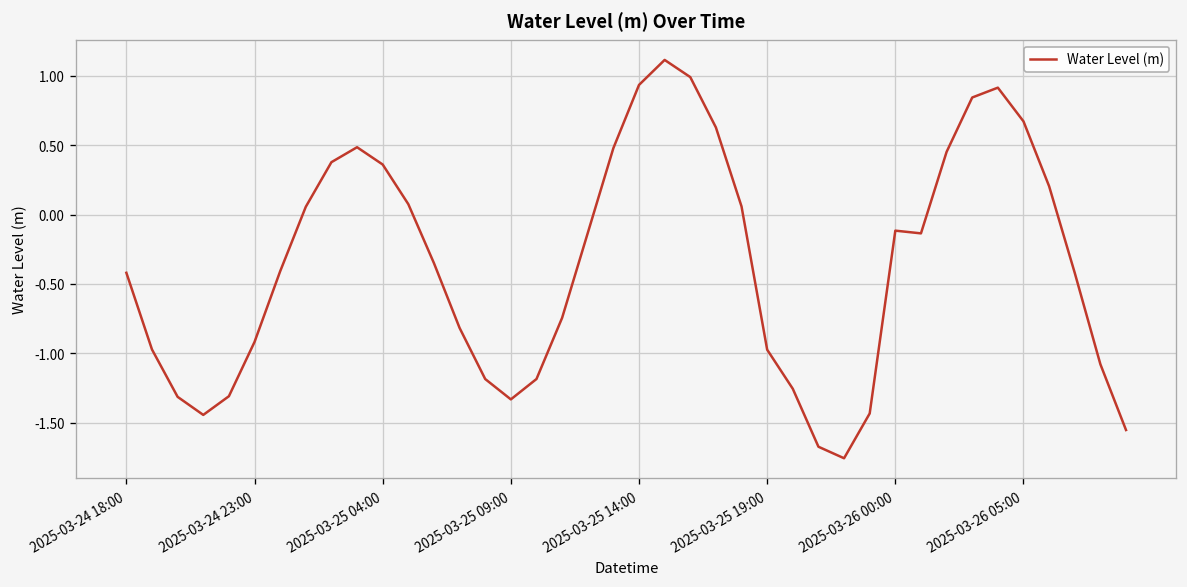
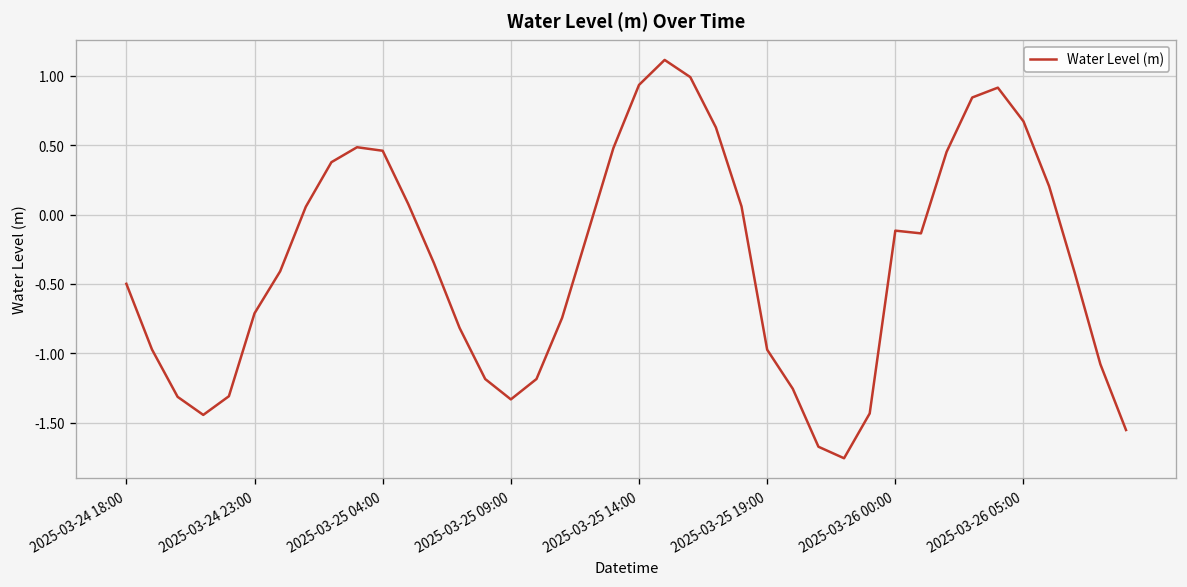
  {
-   "2025-03-24 18:00": -0.42,
-   "2025-03-24 23:00": -0.92,
-   "2025-03-25 04:00": 0.36,
+   "2025-03-24 18:00": -0.50,
+   "2025-03-24 23:00": -0.71,
+   "2025-03-25 04:00": 0.46,
    "2025-03-25 09:00": -1.33,
    "2025-03-25 14:00": 0.93,
    "2025-03-25 19:00": -0.97,
    "2025-03-26 00:00": -0.12,
    "2025-03-26 05:00": 0.67
  }
